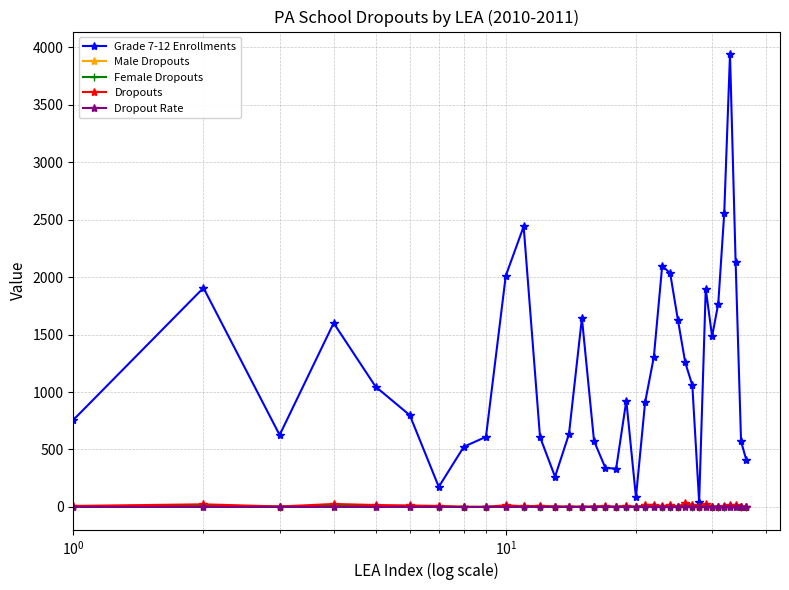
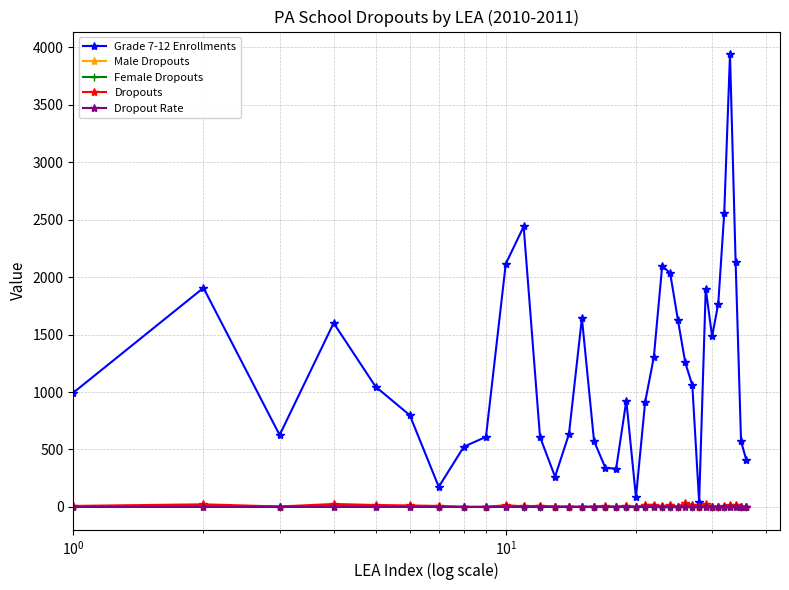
  {
    "Grade 7-12 Enrollments": {
-     "10^0": 760,
-     "10^1": 2010
+     "10^0": 990,
+     "10^1": 2120
    }
  }
